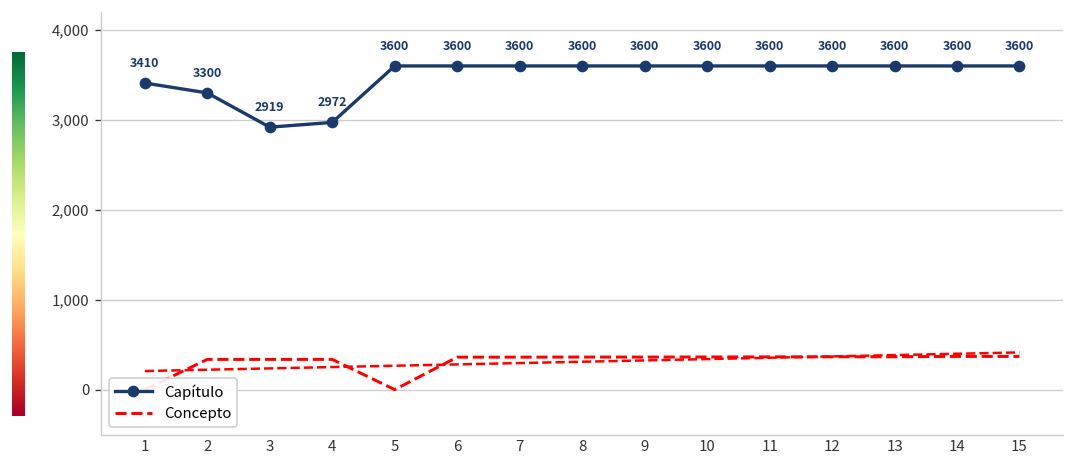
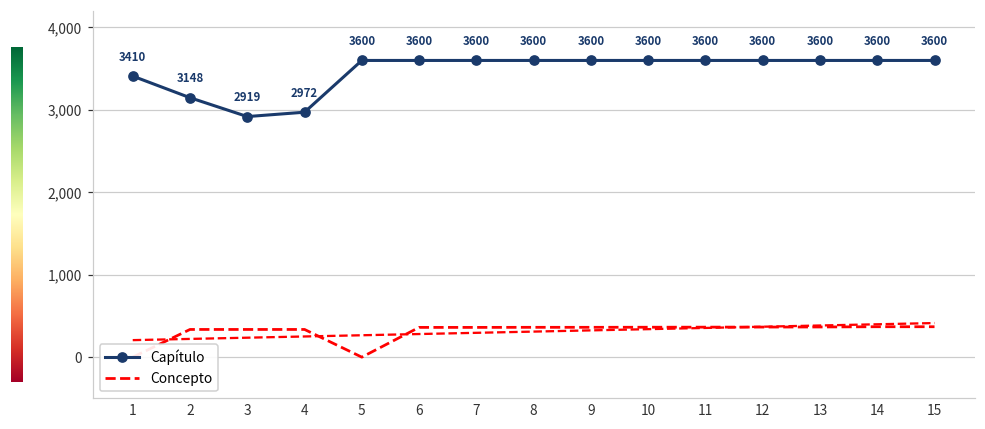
  {
    "Capítulo": {
      "1": 3410,
-     "2": 3300,
+     "2": 3148,
      "3": 2919,
      "4": 2972,
      "5": 3600,
      "6": 3600,
      "7": 3600,
      "8": 3600,
      "9": 3600,
      "10": 3600,
      "11": 3600,
      "12": 3600,
      "13": 3600,
      "14": 3600,
      "15": 3600
    }
  }
